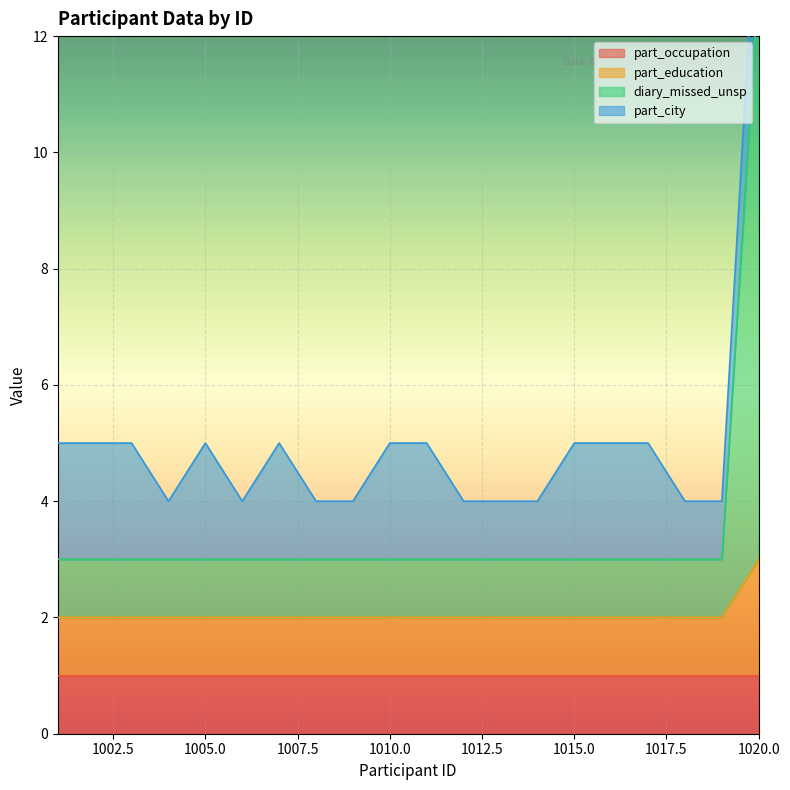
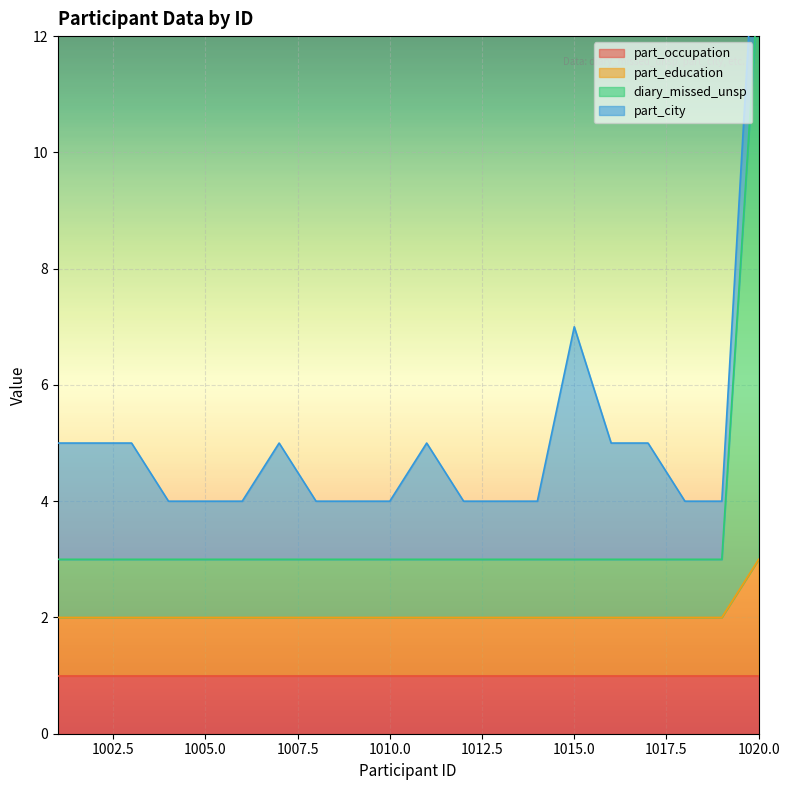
  {
    "part_occupation": {
      "1005.0": 1,
      "1010.0": 1,
      "1015.0": 1,
      "1020.0": 1
    },
    "part_education": {
      "1005.0": 1,
      "1010.0": 1,
      "1015.0": 1,
      "1020.0": 2
    },
    "diary_missed_unsp": {
      "1005.0": 1,
      "1010.0": 1,
      "1015.0": 1
    },
    "part_city": {
-     "1005.0": 2,
-     "1010.0": 2,
-     "1015.0": 2
+     "1005.0": 1,
+     "1010.0": 1,
+     "1015.0": 4
    }
  }
